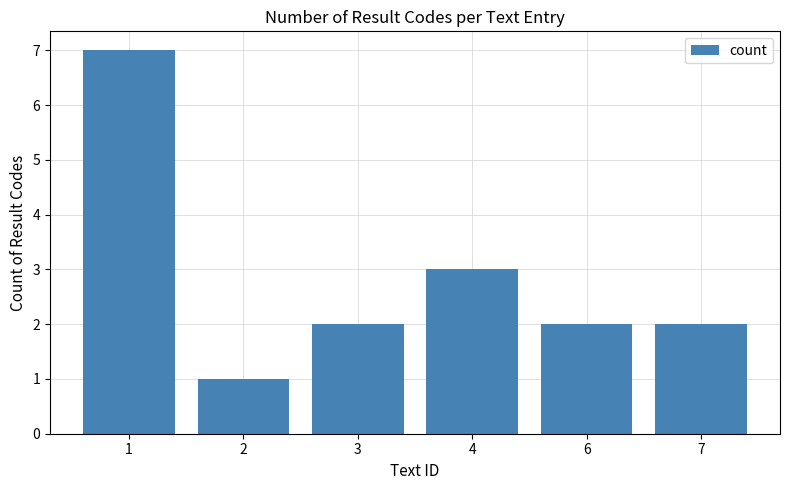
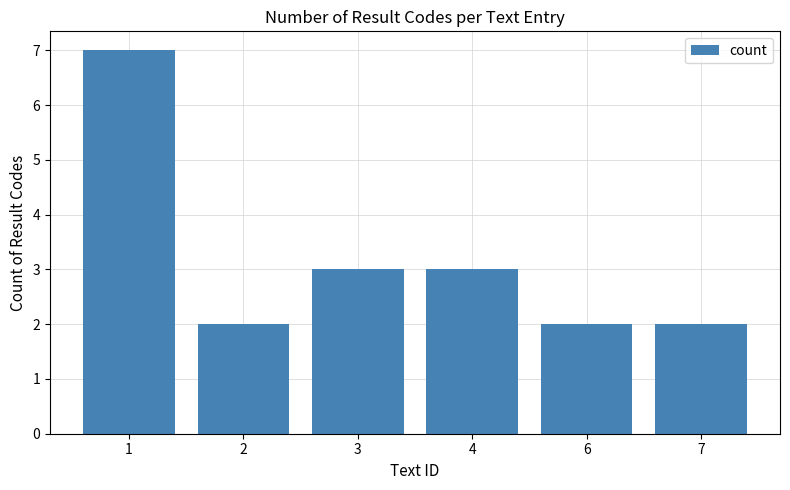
  {
    "1": 7,
-   "2": 1,
-   "3": 2,
+   "2": 2,
+   "3": 3,
    "4": 3,
    "6": 2,
    "7": 2
  }
